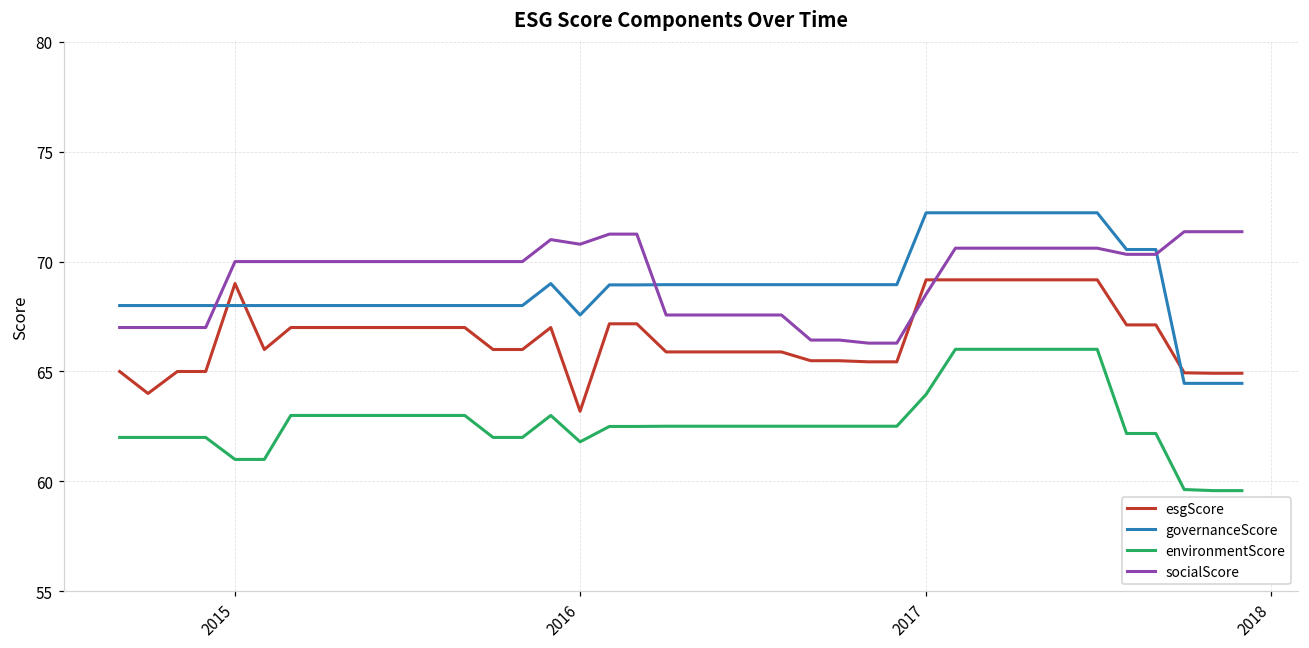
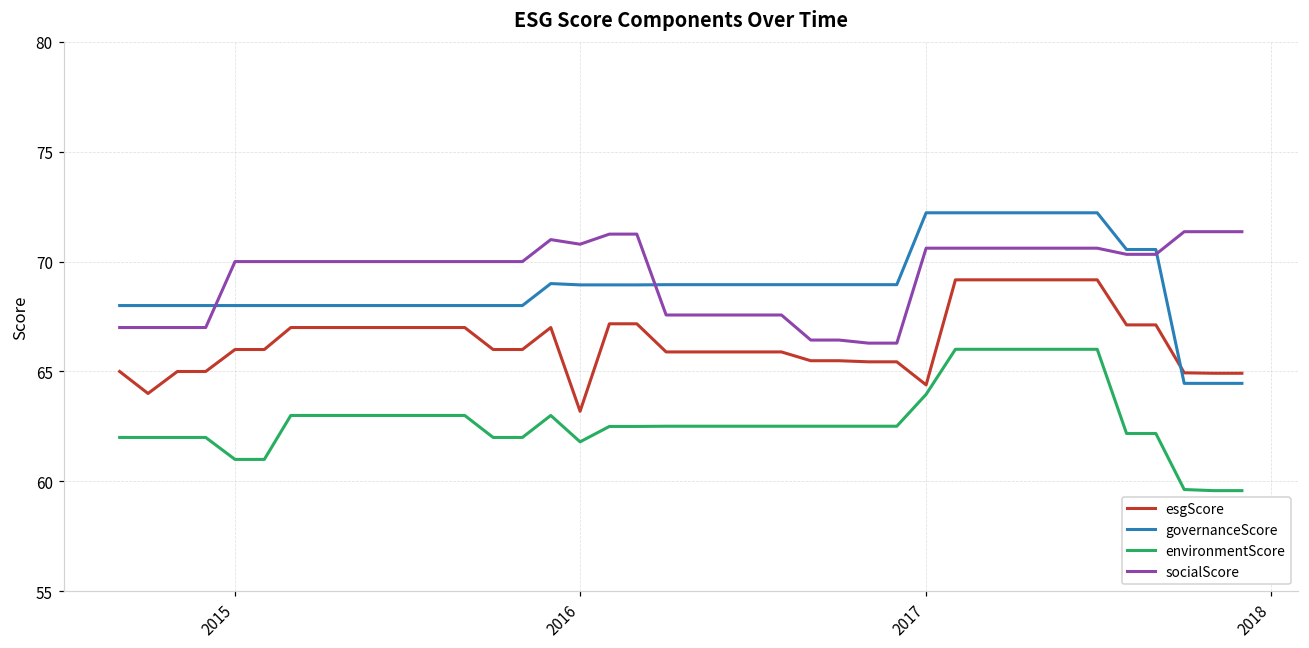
  {
    "esgScore": {
-     "2015": 69,
+     "2015": 66,
      "2016": 63.2,
-     "2017": 69.2
+     "2017": 64.4
    },
    "governanceScore": {
      "2015": 68.0,
-     "2016": 67.6,
+     "2016": 68.9,
      "2017": 72.2
    },
    "environmentScore": {
      "2015": 61.0,
      "2016": 61.8,
      "2017": 64.0
    },
    "socialScore": {
      "2015": 70.0,
      "2016": 70.8,
-     "2017": 68.5
+     "2017": 70.6
    }
  }
